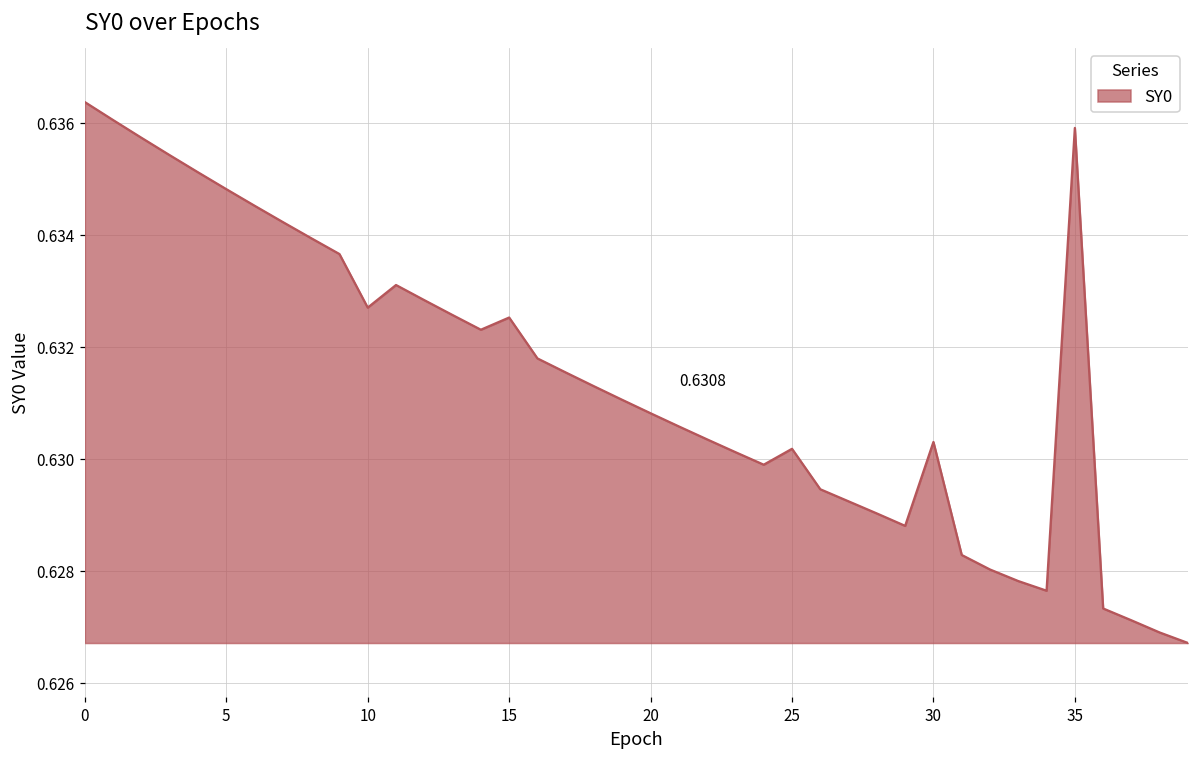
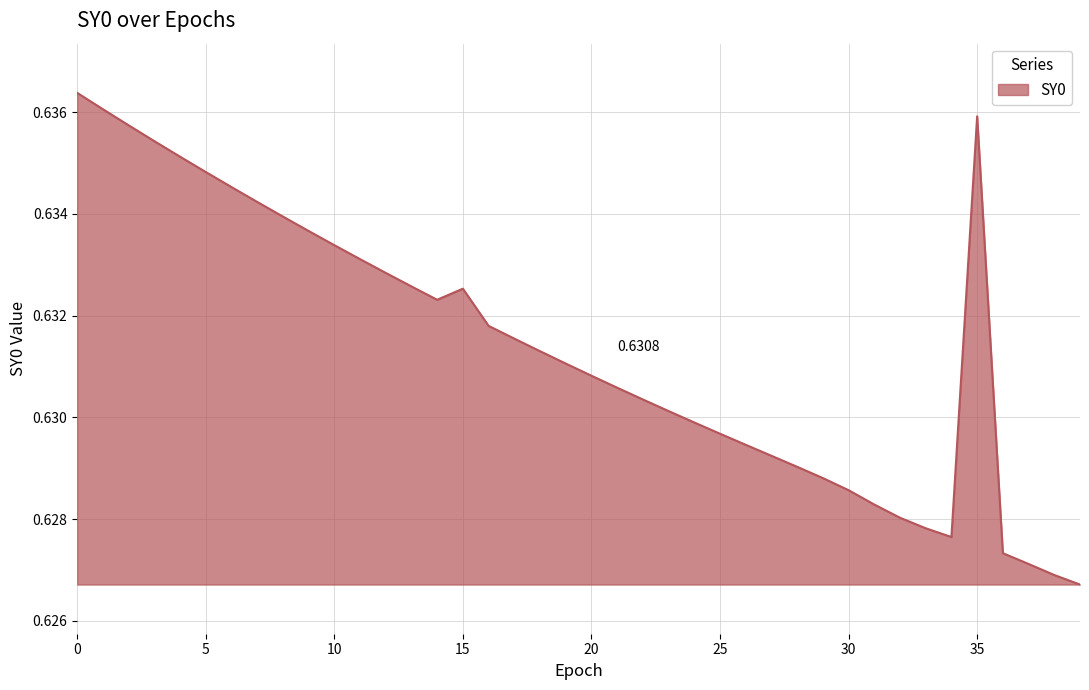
  {
    "0": 0.6364,
    "5": 0.6348,
-   "10": 0.6327,
+   "10": 0.6334,
    "15": 0.6325,
    "20": 0.6308,
-   "25": 0.6302,
-   "30": 0.6303,
+   "25": 0.6297,
+   "30": 0.6286,
    "35": 0.6359
  }
